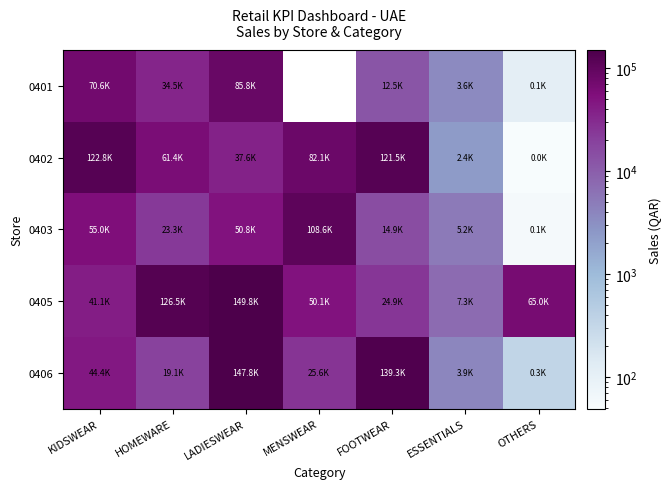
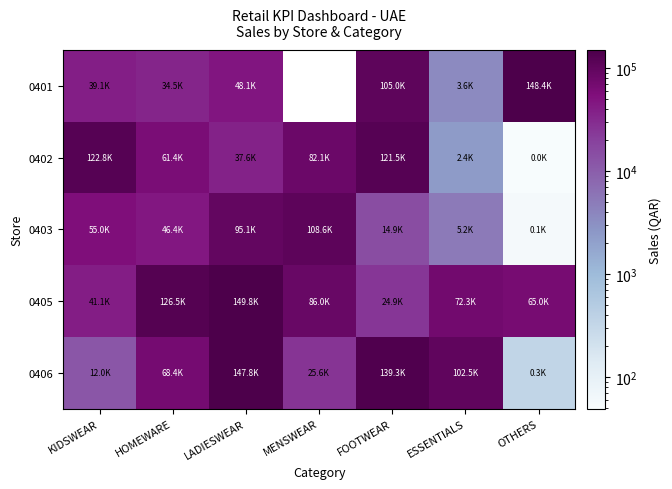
  {
    "0401": {
-     "KIDSWEAR": "70.6K",
+     "KIDSWEAR": "39.1K",
      "HOMEWARE": "34.5K",
-     "LADIESWEAR": "85.8K",
-     "FOOTWEAR": "12.5K",
+     "LADIESWEAR": "48.1K",
+     "FOOTWEAR": "105.0K",
      "ESSENTIALS": "3.6K",
-     "OTHERS": "0.1K"
+     "OTHERS": "148.4K"
    },
    "0402": {
      "KIDSWEAR": "122.8K",
      "HOMEWARE": "61.4K",
      "LADIESWEAR": "37.6K",
      "MENSWEAR": "82.1K",
      "FOOTWEAR": "121.5K",
      "ESSENTIALS": "2.4K",
      "OTHERS": "0.0K"
    },
    "0403": {
      "KIDSWEAR": "55.0K",
-     "HOMEWARE": "23.3K",
-     "LADIESWEAR": "50.8K",
+     "HOMEWARE": "46.4K",
+     "LADIESWEAR": "95.1K",
      "MENSWEAR": "108.6K",
      "FOOTWEAR": "14.9K",
      "ESSENTIALS": "5.2K",
      "OTHERS": "0.1K"
    },
    "0405": {
      "KIDSWEAR": "41.1K",
      "HOMEWARE": "126.5K",
      "LADIESWEAR": "149.8K",
-     "MENSWEAR": "50.1K",
+     "MENSWEAR": "86.0K",
      "FOOTWEAR": "24.9K",
-     "ESSENTIALS": "7.3K",
+     "ESSENTIALS": "72.3K",
      "OTHERS": "65.0K"
    },
    "0406": {
-     "KIDSWEAR": "44.4K",
-     "HOMEWARE": "19.1K",
+     "KIDSWEAR": "12.0K",
+     "HOMEWARE": "68.4K",
      "LADIESWEAR": "147.8K",
      "MENSWEAR": "25.6K",
      "FOOTWEAR": "139.3K",
-     "ESSENTIALS": "3.9K",
+     "ESSENTIALS": "102.5K",
      "OTHERS": "0.3K"
    }
  }
